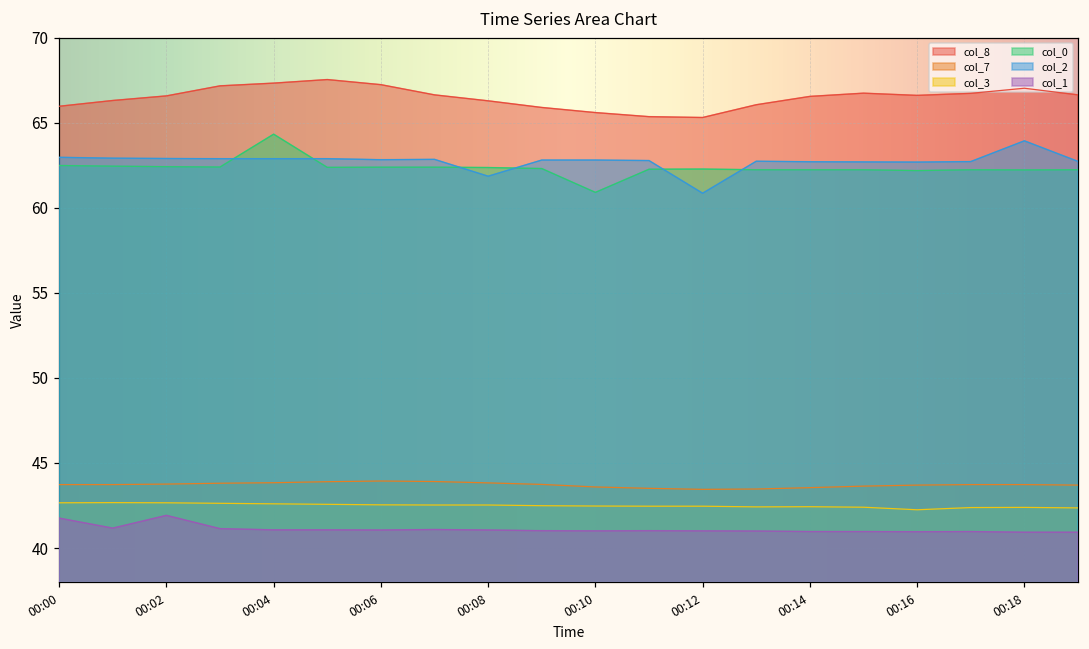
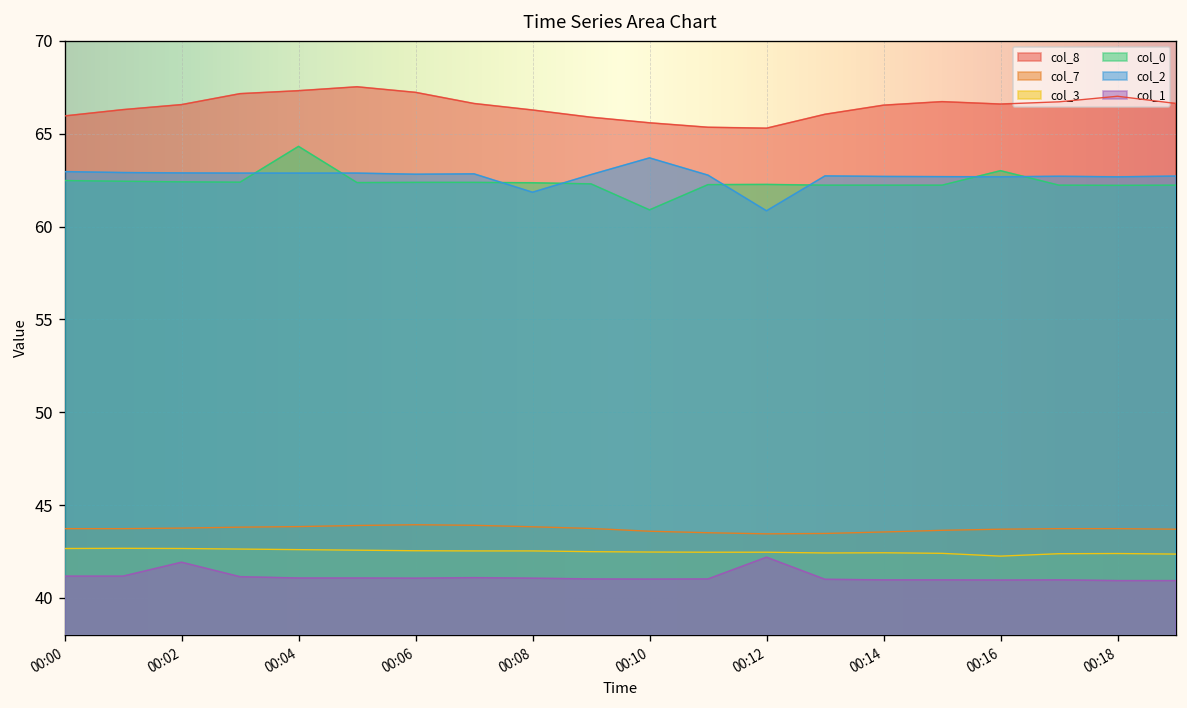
  {
    "col_0": {
      "00:00": 62.5,
      "00:02": 62.4,
      "00:04": 64.3,
      "00:06": 62.4,
      "00:08": 62.4,
      "00:10": 60.9,
      "00:12": 62.3,
      "00:14": 62.2,
-     "00:16": 62.2,
+     "00:16": 63.0,
      "00:18": 62.2
    },
    "col_2": {
      "00:00": 63.0,
      "00:02": 62.9,
      "00:04": 62.9,
      "00:06": 62.8,
      "00:08": 61.9,
-     "00:10": 62.8,
+     "00:10": 63.7,
      "00:12": 60.9,
      "00:14": 62.7,
      "00:16": 62.7,
-     "00:18": 63.9
+     "00:18": 62.7
    },
    "col_1": {
-     "00:00": 41.8,
+     "00:00": 41.2,
      "00:02": 41.9,
      "00:04": 41.1,
      "00:06": 41.1,
      "00:08": 41.1,
      "00:10": 41.0,
-     "00:12": 41.0,
+     "00:12": 42.2,
      "00:14": 41.0,
      "00:16": 41.0,
      "00:18": 40.9
    }
  }
